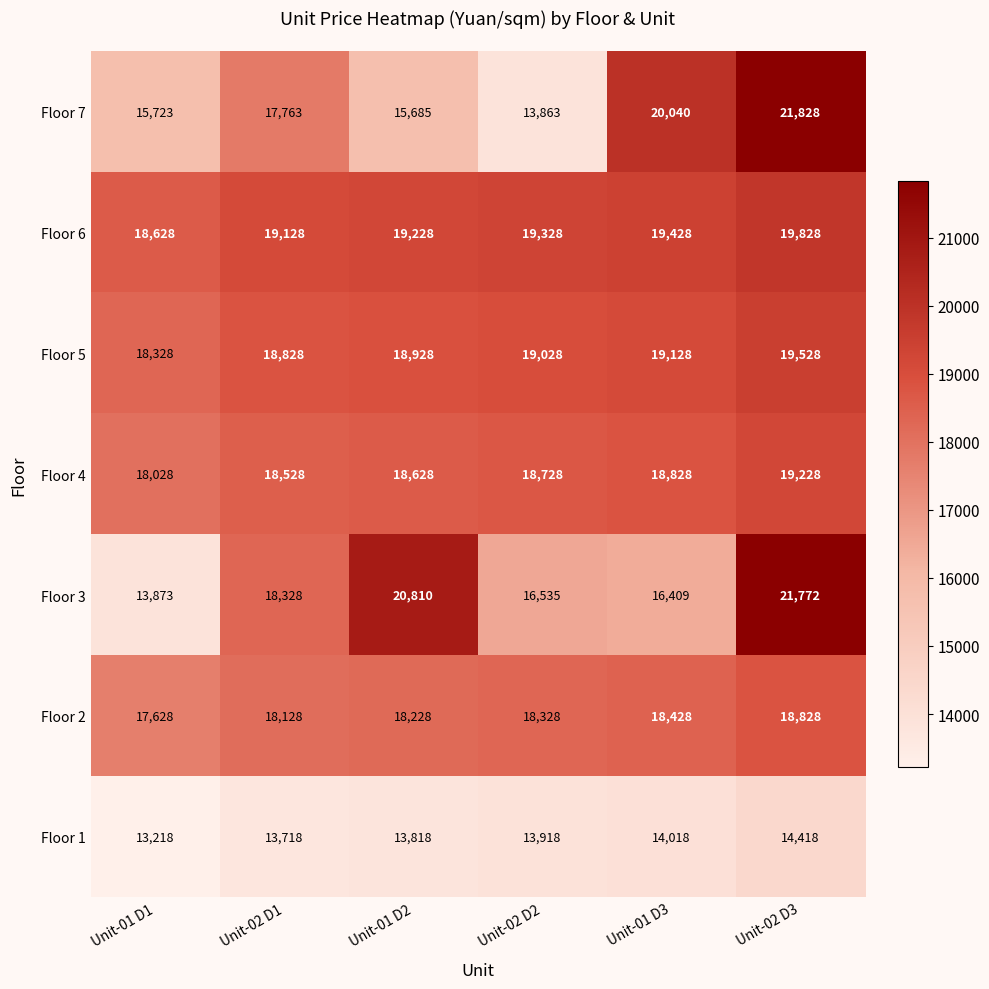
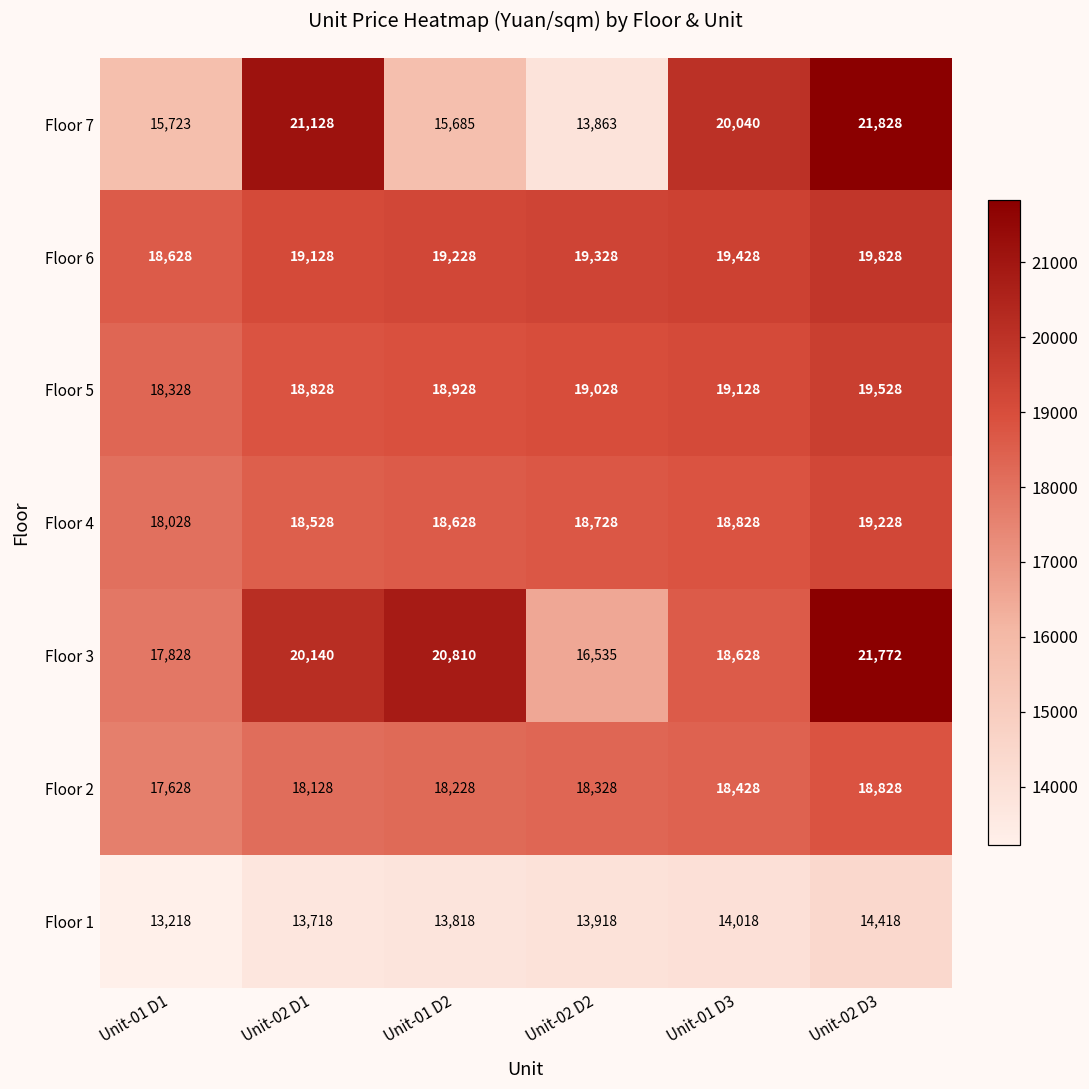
  {
    "Floor 7": {
      "Unit-01 D1": "15,723",
-     "Unit-02 D1": "17,763",
+     "Unit-02 D1": "21,128",
      "Unit-01 D2": "15,685",
      "Unit-02 D2": "13,863",
      "Unit-01 D3": "20,040",
      "Unit-02 D3": "21,828"
    },
    "Floor 6": {
      "Unit-01 D1": "18,628",
      "Unit-02 D1": "19,128",
      "Unit-01 D2": "19,228",
      "Unit-02 D2": "19,328",
      "Unit-01 D3": "19,428",
      "Unit-02 D3": "19,828"
    },
    "Floor 5": {
      "Unit-01 D1": "18,328",
      "Unit-02 D1": "18,828",
      "Unit-01 D2": "18,928",
      "Unit-02 D2": "19,028",
      "Unit-01 D3": "19,128",
      "Unit-02 D3": "19,528"
    },
    "Floor 4": {
      "Unit-01 D1": "18,028",
      "Unit-02 D1": "18,528",
      "Unit-01 D2": "18,628",
      "Unit-02 D2": "18,728",
      "Unit-01 D3": "18,828",
      "Unit-02 D3": "19,228"
    },
    "Floor 3": {
-     "Unit-01 D1": "13,873",
-     "Unit-02 D1": "18,328",
+     "Unit-01 D1": "17,828",
+     "Unit-02 D1": "20,140",
      "Unit-01 D2": "20,810",
      "Unit-02 D2": "16,535",
-     "Unit-01 D3": "16,409",
+     "Unit-01 D3": "18,628",
      "Unit-02 D3": "21,772"
    },
    "Floor 2": {
      "Unit-01 D1": "17,628",
      "Unit-02 D1": "18,128",
      "Unit-01 D2": "18,228",
      "Unit-02 D2": "18,328",
      "Unit-01 D3": "18,428",
      "Unit-02 D3": "18,828"
    },
    "Floor 1": {
      "Unit-01 D1": "13,218",
      "Unit-02 D1": "13,718",
      "Unit-01 D2": "13,818",
      "Unit-02 D2": "13,918",
      "Unit-01 D3": "14,018",
      "Unit-02 D3": "14,418"
    }
  }
